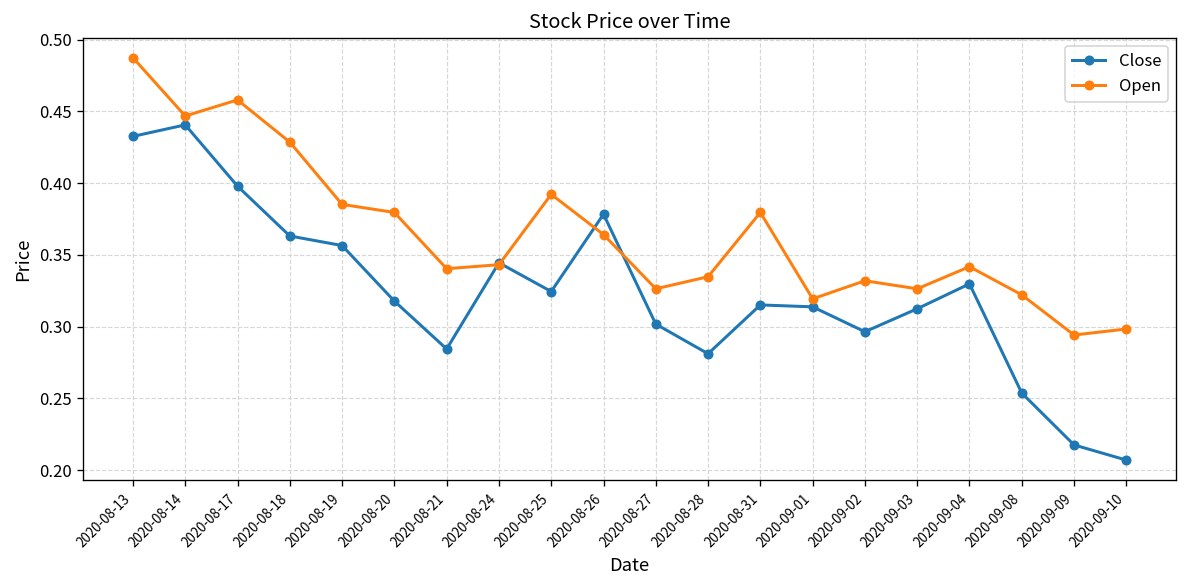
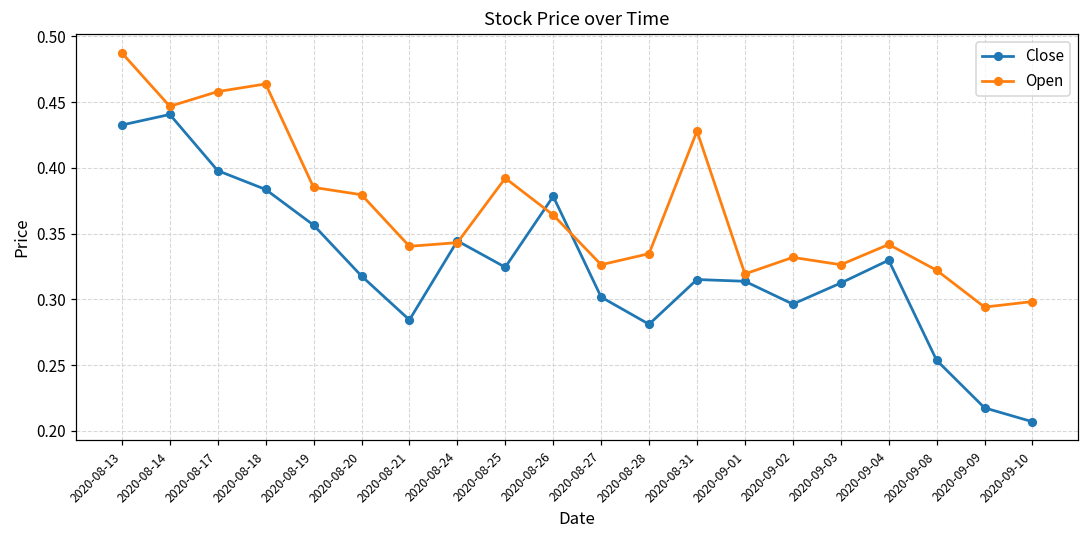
  {
    "Close": {
      "2020-08-13": 0.433,
      "2020-08-14": 0.441,
      "2020-08-17": 0.398,
-     "2020-08-18": 0.363,
+     "2020-08-18": 0.384,
      "2020-08-19": 0.356,
      "2020-08-20": 0.318,
      "2020-08-21": 0.284,
      "2020-08-25": 0.324,
      "2020-08-26": 0.378,
      "2020-08-27": 0.302,
      "2020-08-28": 0.281,
      "2020-08-31": 0.315,
      "2020-09-01": 0.314,
      "2020-09-02": 0.296,
      "2020-09-03": 0.312,
      "2020-09-04": 0.330,
      "2020-09-08": 0.254,
      "2020-09-09": 0.218,
      "2020-09-10": 0.207
    },
    "Open": {
      "2020-08-13": 0.487,
      "2020-08-14": 0.447,
      "2020-08-17": 0.458,
-     "2020-08-18": 0.429,
+     "2020-08-18": 0.464,
      "2020-08-19": 0.385,
      "2020-08-20": 0.380,
      "2020-08-21": 0.340,
      "2020-08-25": 0.392,
      "2020-08-26": 0.364,
      "2020-08-27": 0.326,
      "2020-08-28": 0.335,
-     "2020-08-31": 0.380,
+     "2020-08-31": 0.428,
      "2020-09-01": 0.319,
      "2020-09-02": 0.332,
      "2020-09-03": 0.326,
      "2020-09-04": 0.342,
      "2020-09-08": 0.322,
      "2020-09-09": 0.294,
      "2020-09-10": 0.298
    }
  }
